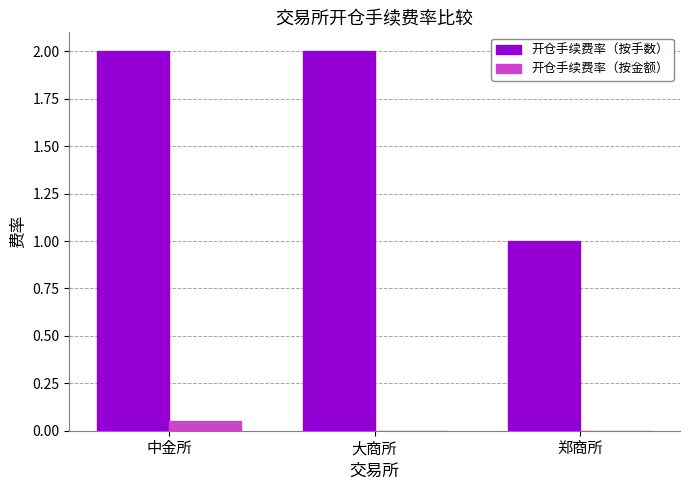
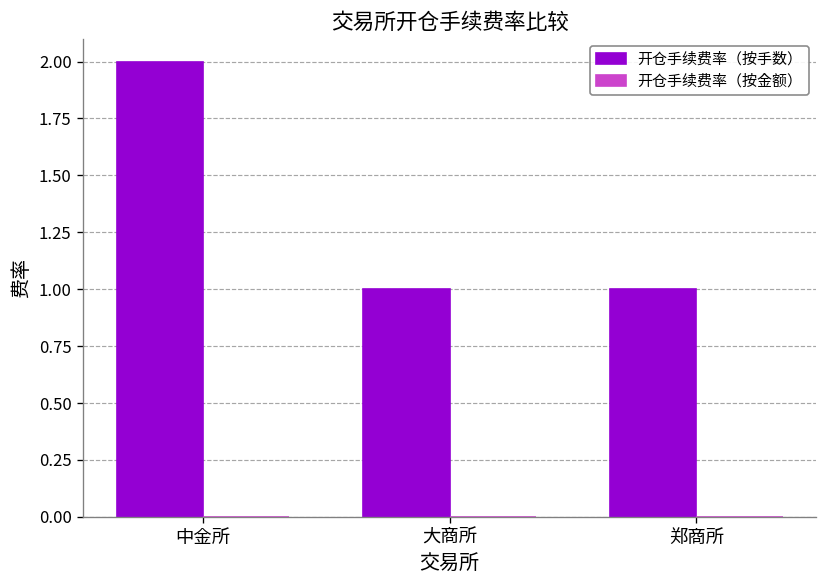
  {
    "开仓手续费率（按手数）": {
      "中金所": 2,
-     "大商所": 2,
+     "大商所": 1,
      "郑商所": 1
    },
    "开仓手续费率（按金额）": {
-     "中金所": 0.05
+     "中金所": 0.00
    }
  }
